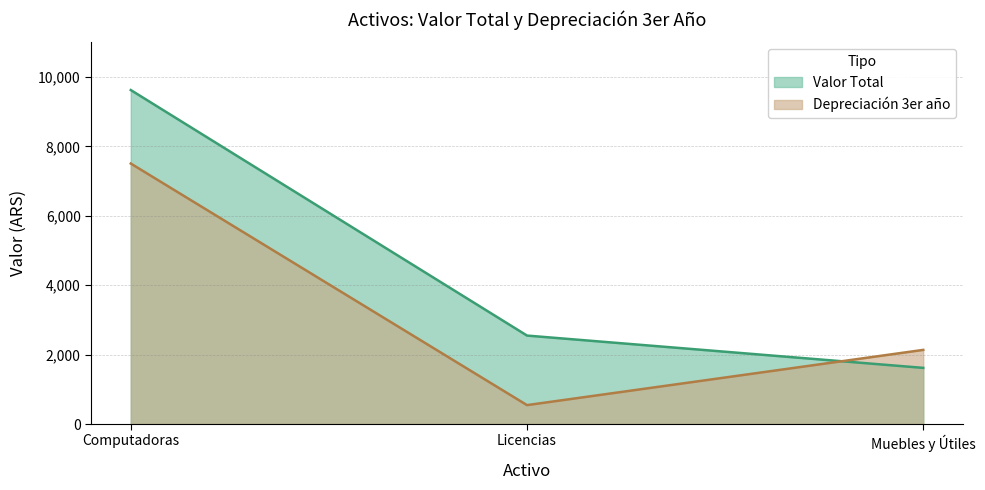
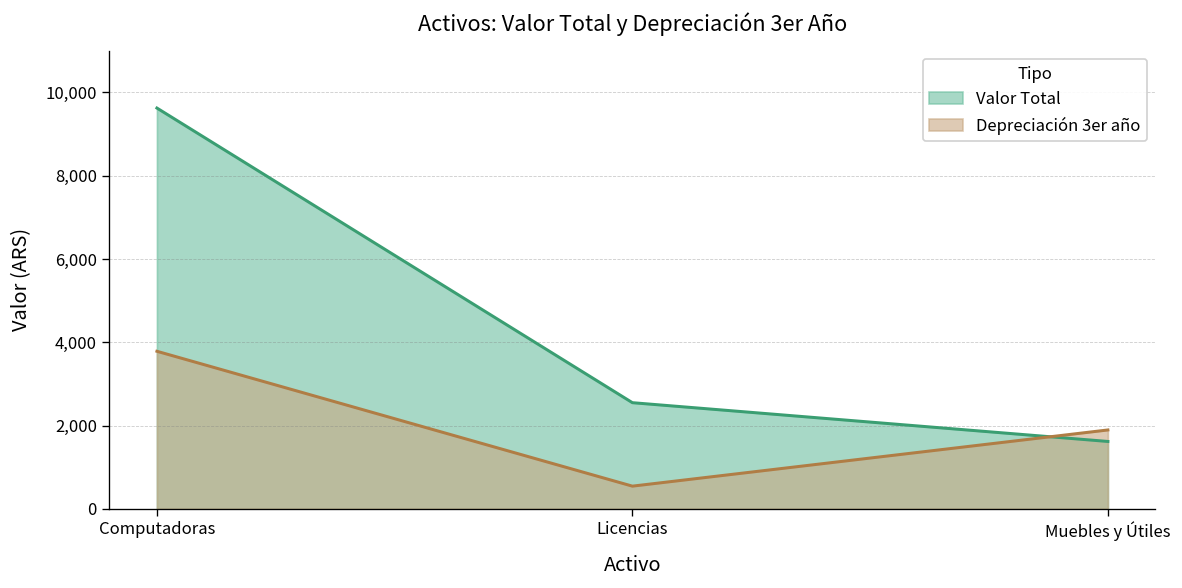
  {
    "Valor Total": {
      "Computadoras": "9,600",
      "Licencias": "2,600",
      "Muebles y Útiles": "1,600"
    },
    "Depreciación 3er año": {
-     "Computadoras": "7,500",
+     "Computadoras": "3,800",
      "Licencias": "500",
-     "Muebles y Útiles": "2,100"
+     "Muebles y Útiles": "1,900"
    }
  }
